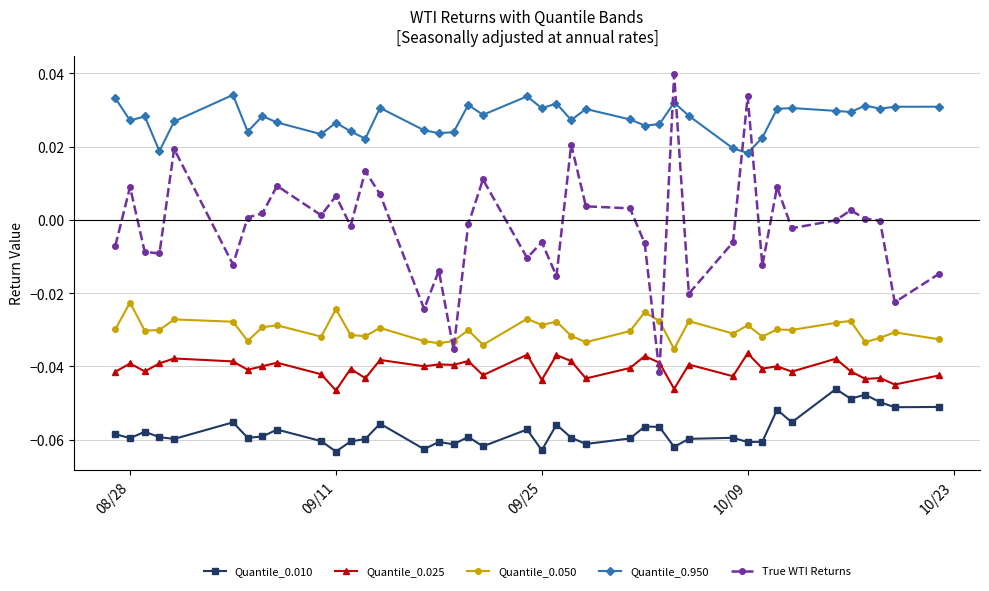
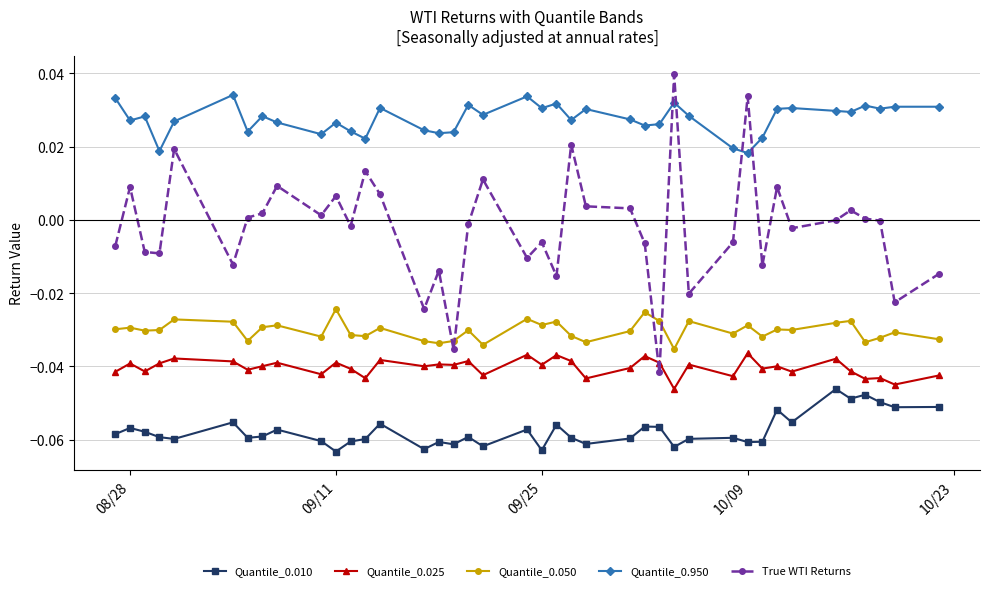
  {
    "Quantile_0.010": {
-     "08/28": -0.060,
+     "08/28": -0.057,
      "09/11": -0.063,
      "09/25": -0.063,
      "10/09": -0.061
    },
    "Quantile_0.025": {
      "08/28": -0.039,
-     "09/11": -0.047,
-     "09/25": -0.044,
+     "09/11": -0.039,
+     "09/25": -0.040,
      "10/09": -0.036
    },
    "Quantile_0.050": {
-     "08/28": -0.023,
+     "08/28": -0.029,
      "09/11": -0.024,
      "09/25": -0.029,
      "10/09": -0.029
    },
    "Quantile_0.950": {
      "08/28": 0.027,
      "09/11": 0.027,
      "09/25": 0.030,
      "10/09": 0.018
    },
    "True WTI Returns": {
      "08/28": 0.009,
      "09/11": 0.007,
      "09/25": -0.006,
      "10/09": 0.034
    }
  }
